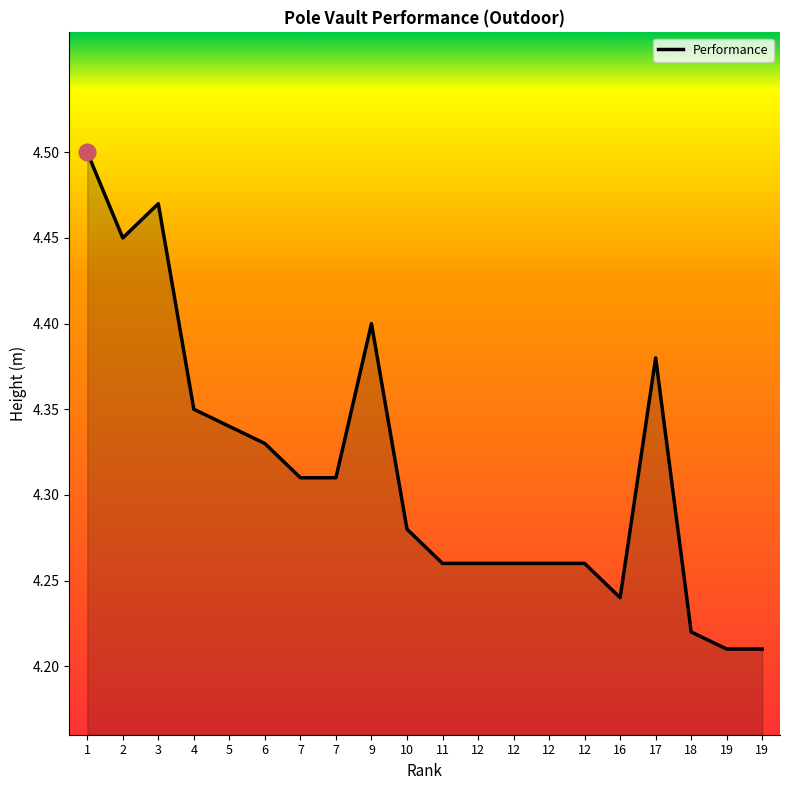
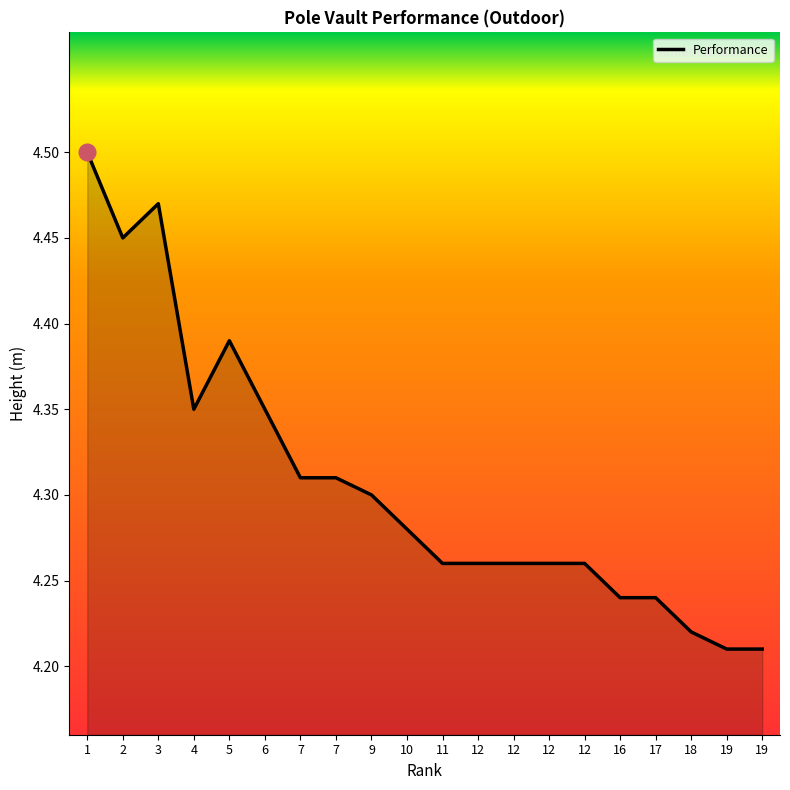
  {
    "Performance": {
      "2": 4.45,
      "3": 4.47,
      "4": 4.35,
-     "5": 4.34,
-     "6": 4.33,
-     "9": 4.4,
+     "5": 4.39,
+     "6": 4.35,
+     "9": 4.3,
      "10": 4.28,
      "11": 4.26,
      "16": 4.24,
-     "17": 4.38,
+     "17": 4.24,
      "18": 4.22
    }
  }
